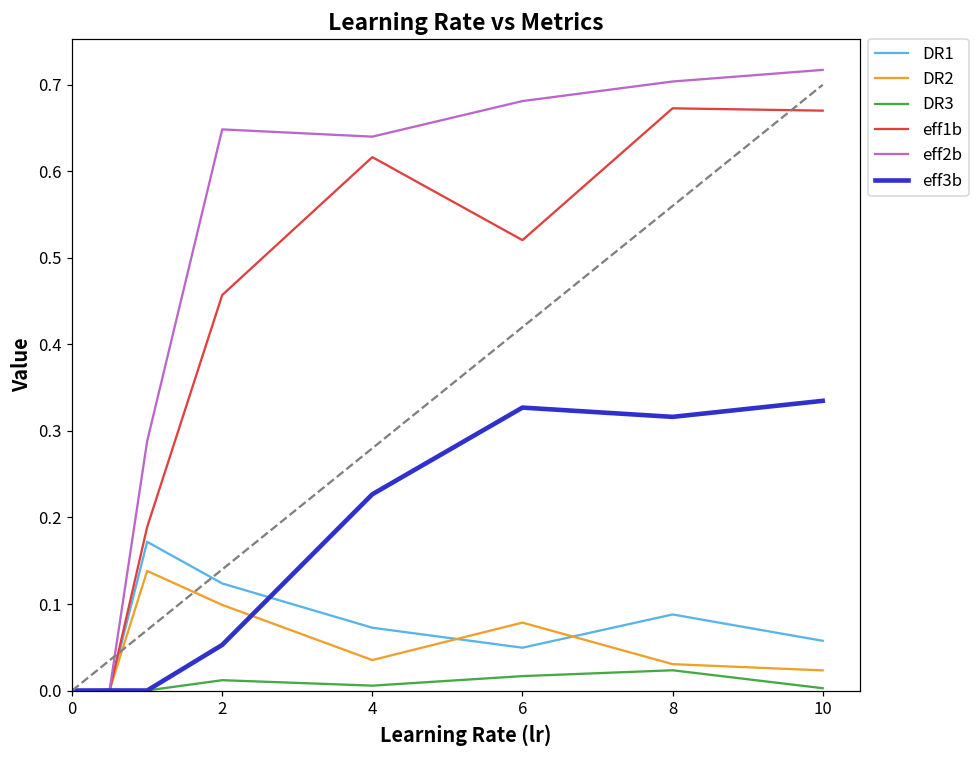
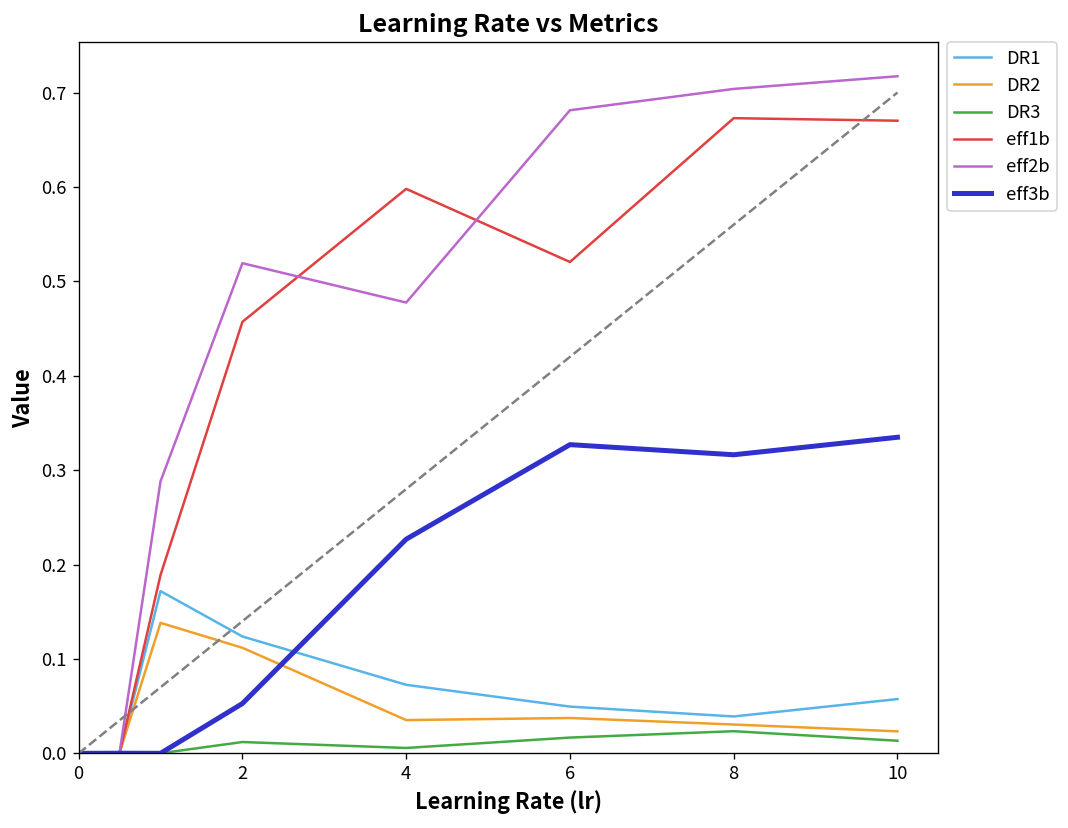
  {
    "DR1": {
      "2": 0.12,
      "4": 0.07,
      "6": 0.05,
-     "8": 0.09,
+     "8": 0.04,
      "10": 0.06
    },
    "DR2": {
-     "2": 0.10,
+     "2": 0.11,
      "4": 0.04,
-     "6": 0.08,
+     "6": 0.04,
      "8": 0.03,
      "10": 0.02
    },
    "DR3": {
      "2": 0.01,
      "4": 0.01,
      "6": 0.02,
      "8": 0.02,
-     "10": 0.00
+     "10": 0.01
    },
    "eff1b": {
      "2": 0.46,
-     "4": 0.62,
+     "4": 0.60,
      "6": 0.52,
      "8": 0.67,
      "10": 0.67
    },
    "eff2b": {
-     "2": 0.65,
-     "4": 0.64,
+     "2": 0.52,
+     "4": 0.48,
      "6": 0.68,
      "8": 0.70,
      "10": 0.72
    },
    "eff3b": {
      "2": 0.05,
      "4": 0.23,
      "6": 0.33,
      "8": 0.32,
      "10": 0.33
    }
  }
